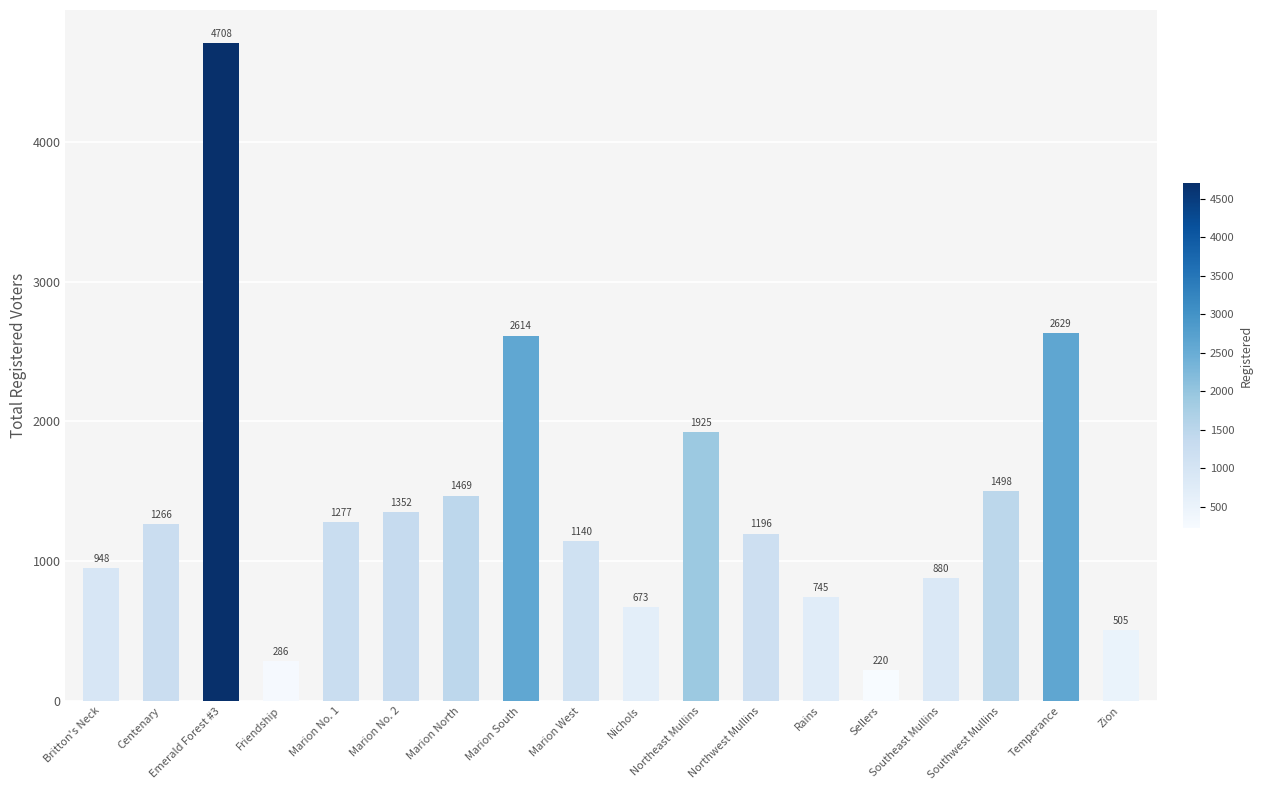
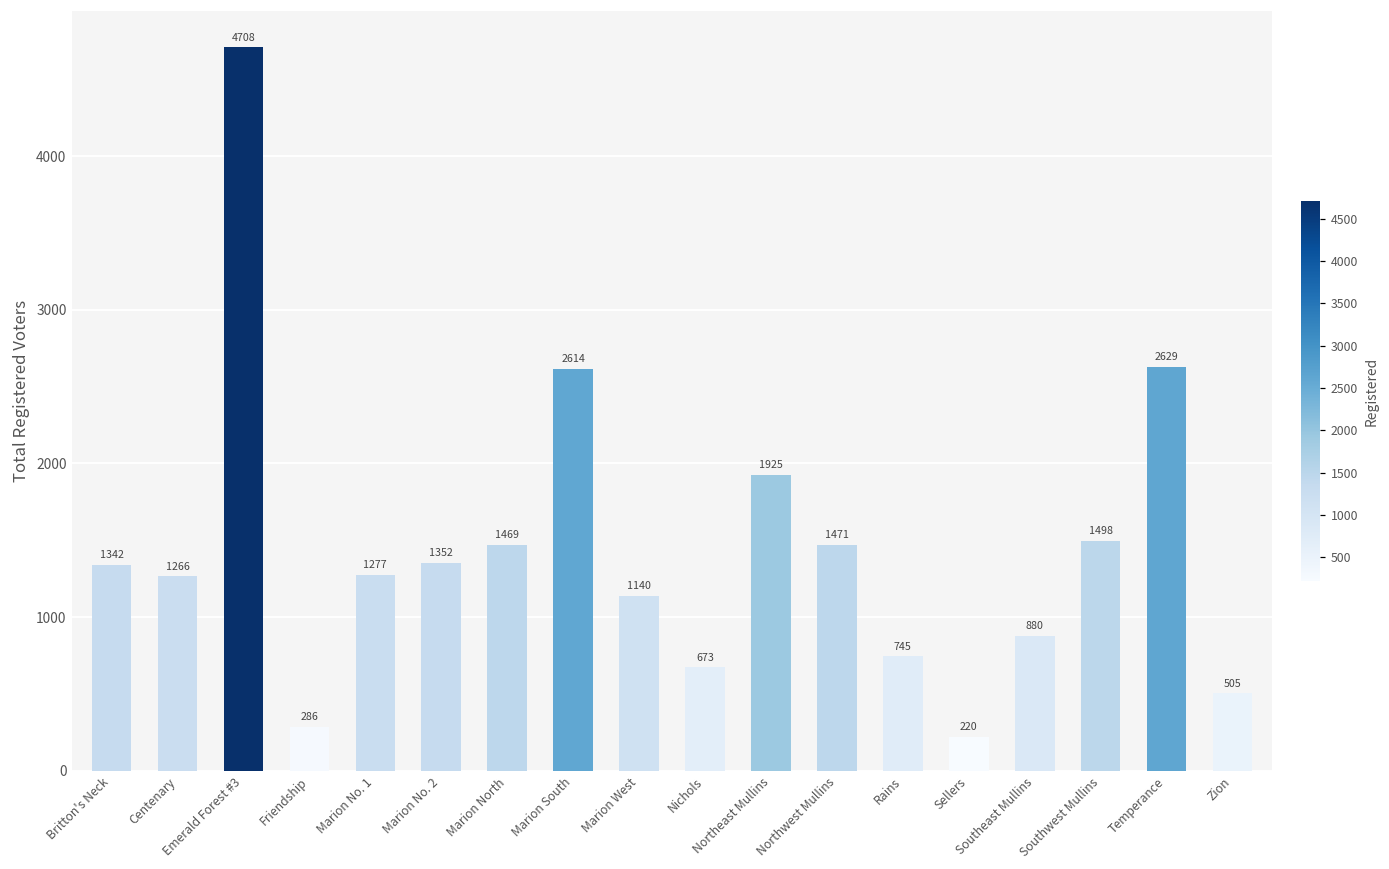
  {
-   "Britton's Neck": 948,
+   "Britton's Neck": 1342,
    "Centenary": 1266,
    "Emerald Forest #3": 4708,
    "Friendship": 286,
    "Marion No. 1": 1277,
    "Marion No. 2": 1352,
    "Marion North": 1469,
    "Marion South": 2614,
    "Marion West": 1140,
    "Nichols": 673,
    "Northeast Mullins": 1925,
-   "Northwest Mullins": 1196,
+   "Northwest Mullins": 1471,
    "Rains": 745,
    "Sellers": 220,
    "Southeast Mullins": 880,
    "Southwest Mullins": 1498,
    "Temperance": 2629,
    "Zion": 505
  }
